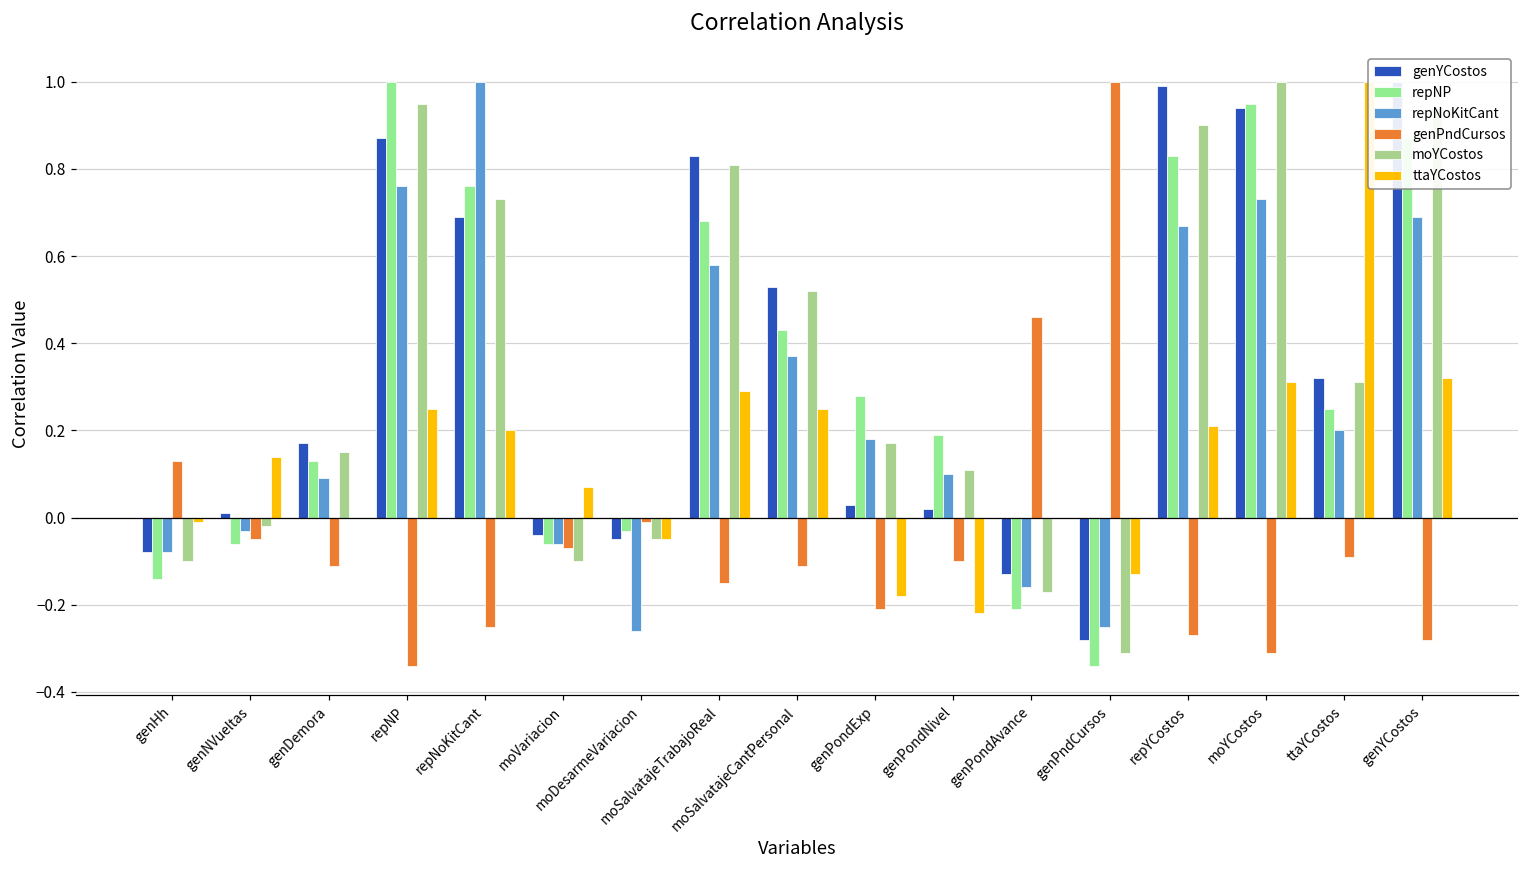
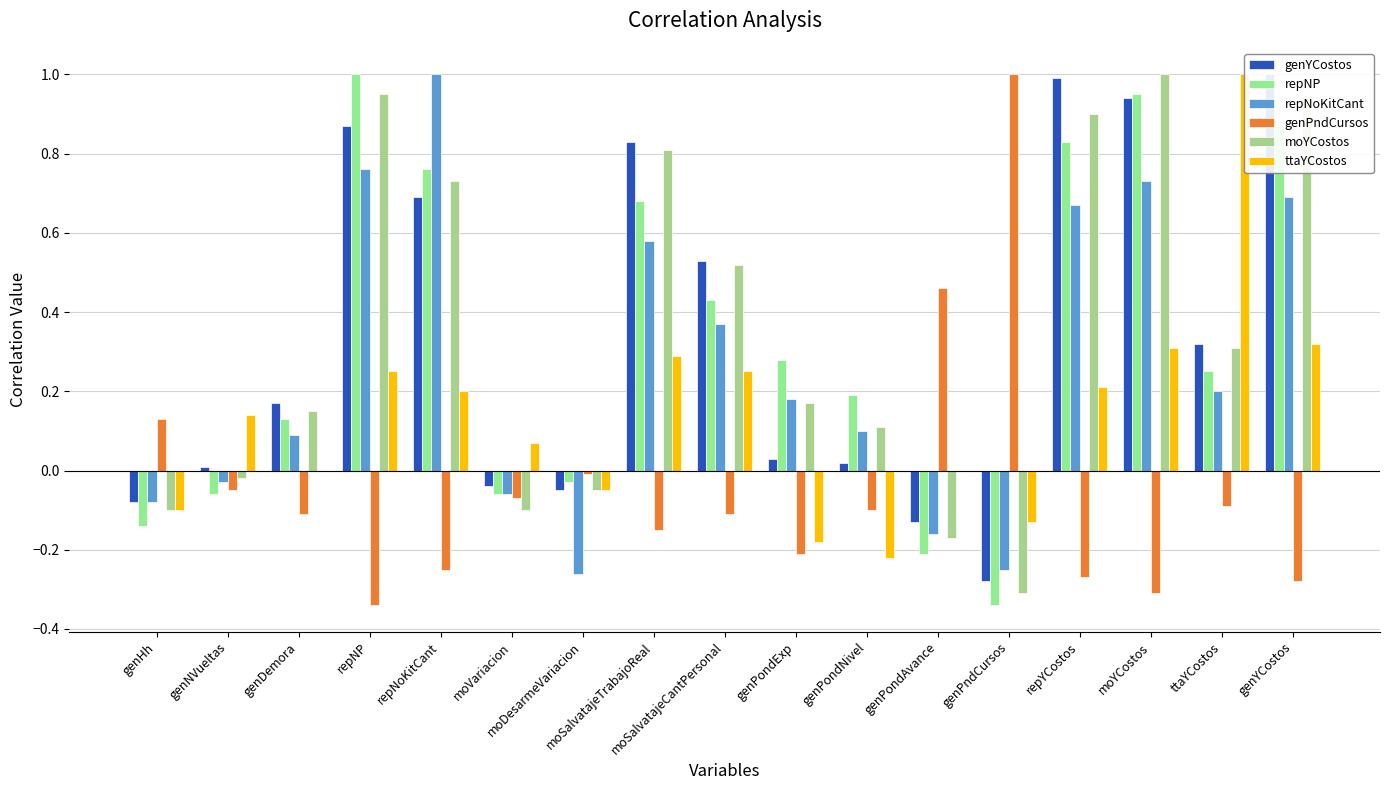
  {
    "genYCostos": {
      "genHh": -0.08,
      "genNVueltas": 0.01,
      "genDemora": 0.17,
      "repNP": 0.87,
      "repNoKitCant": 0.69,
      "moVariacion": -0.04,
      "moDesarmeVariacion": -0.05,
      "moSalvatajeTrabajoReal": 0.83,
      "moSalvatajeCantPersonal": 0.53,
      "genPondExp": 0.03,
      "genPondNivel": 0.02,
      "genPondAvance": -0.13,
      "genPndCursos": -0.28,
      "repYCostos": 0.99,
      "moYCostos": 0.94,
      "ttaYCostos": 0.32
    },
    "repNoKitCant": {
      "genHh": -0.08,
      "genNVueltas": -0.03,
      "genDemora": 0.09,
      "repNP": 0.76,
      "repNoKitCant": 1.00,
      "moVariacion": -0.06,
      "moDesarmeVariacion": -0.26,
      "moSalvatajeTrabajoReal": 0.58,
      "moSalvatajeCantPersonal": 0.37,
      "genPondExp": 0.18,
      "genPondNivel": 0.10,
      "genPondAvance": -0.16,
      "genPndCursos": -0.25,
      "repYCostos": 0.67,
      "moYCostos": 0.73,
      "ttaYCostos": 0.20,
      "genYCostos": 0.69
    },
    "genPndCursos": {
      "genHh": 0.13,
      "genNVueltas": -0.05,
      "genDemora": -0.11,
      "repNP": -0.34,
      "repNoKitCant": -0.25,
      "moVariacion": -0.07,
      "moDesarmeVariacion": -0.01,
      "moSalvatajeTrabajoReal": -0.15,
      "moSalvatajeCantPersonal": -0.11,
      "genPondExp": -0.21,
      "genPondNivel": -0.10,
      "genPondAvance": 0.46,
      "genPndCursos": 1.00,
      "repYCostos": -0.27,
      "moYCostos": -0.31,
      "ttaYCostos": -0.09,
      "genYCostos": -0.28
    },
    "ttaYCostos": {
-     "genHh": -0.01,
+     "genHh": -0.10,
      "genNVueltas": 0.14,
      "genDemora": 0.00,
      "repNP": 0.25,
      "repNoKitCant": 0.20,
      "moVariacion": 0.07,
      "moDesarmeVariacion": -0.05,
      "moSalvatajeTrabajoReal": 0.29,
      "moSalvatajeCantPersonal": 0.25,
      "genPondExp": -0.18,
      "genPondNivel": -0.22,
      "genPondAvance": 0.00,
      "genPndCursos": -0.13,
      "repYCostos": 0.21,
      "moYCostos": 0.31,
      "genYCostos": 0.32
    }
  }
